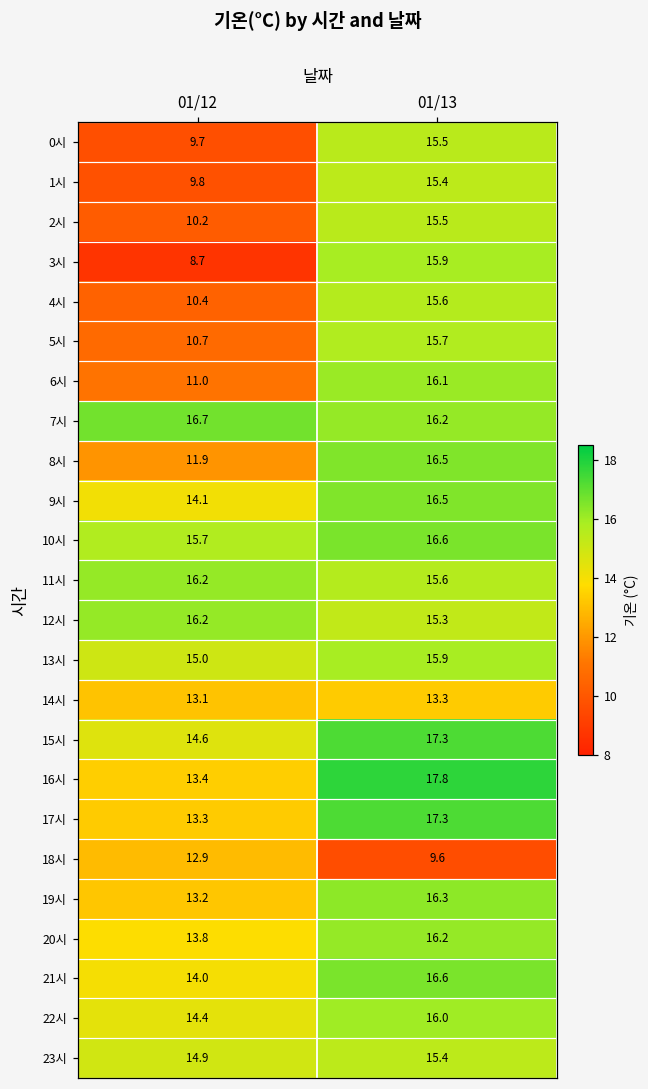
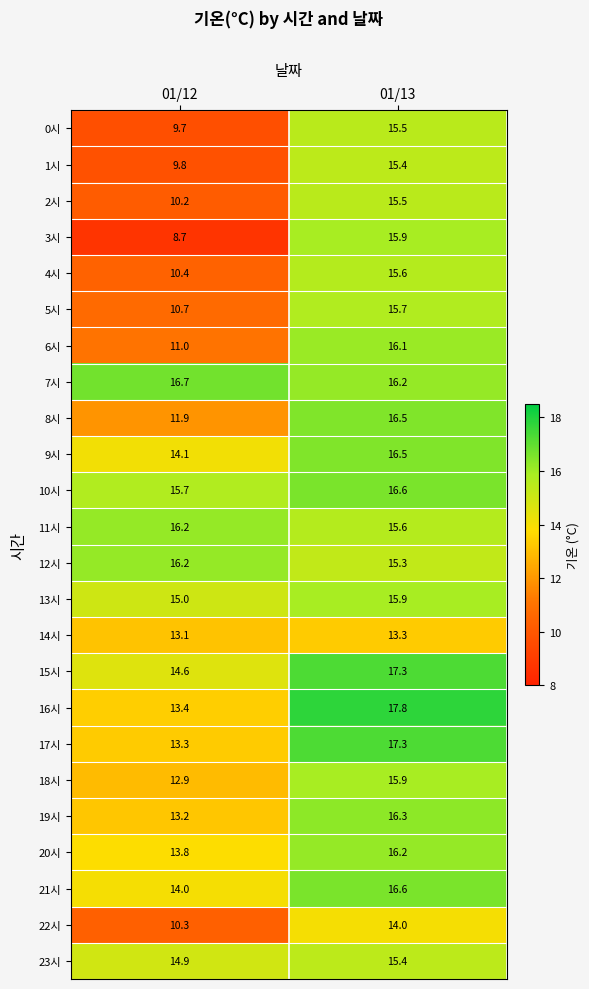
  {
    "0시": {
      "01/12": 9.7,
      "01/13": 15.5
    },
    "1시": {
      "01/12": 9.8,
      "01/13": 15.4
    },
    "2시": {
      "01/12": 10.2,
      "01/13": 15.5
    },
    "3시": {
      "01/12": 8.7,
      "01/13": 15.9
    },
    "4시": {
      "01/12": 10.4,
      "01/13": 15.6
    },
    "5시": {
      "01/12": 10.7,
      "01/13": 15.7
    },
    "6시": {
      "01/12": 11.0,
      "01/13": 16.1
    },
    "7시": {
      "01/12": 16.7,
      "01/13": 16.2
    },
    "8시": {
      "01/12": 11.9,
      "01/13": 16.5
    },
    "9시": {
      "01/12": 14.1,
      "01/13": 16.5
    },
    "10시": {
      "01/12": 15.7,
      "01/13": 16.6
    },
    "11시": {
      "01/12": 16.2,
      "01/13": 15.6
    },
    "12시": {
      "01/12": 16.2,
      "01/13": 15.3
    },
    "13시": {
      "01/12": 15.0,
      "01/13": 15.9
    },
    "14시": {
      "01/12": 13.1,
      "01/13": 13.3
    },
    "15시": {
      "01/12": 14.6,
      "01/13": 17.3
    },
    "16시": {
      "01/12": 13.4,
      "01/13": 17.8
    },
    "17시": {
      "01/12": 13.3,
      "01/13": 17.3
    },
    "18시": {
      "01/12": 12.9,
-     "01/13": 9.6
+     "01/13": 15.9
    },
    "19시": {
      "01/12": 13.2,
      "01/13": 16.3
    },
    "20시": {
      "01/12": 13.8,
      "01/13": 16.2
    },
    "21시": {
      "01/12": 14.0,
      "01/13": 16.6
    },
    "22시": {
-     "01/12": 14.4,
-     "01/13": 16.0
+     "01/12": 10.3,
+     "01/13": 14.0
    },
    "23시": {
      "01/12": 14.9,
      "01/13": 15.4
    }
  }
